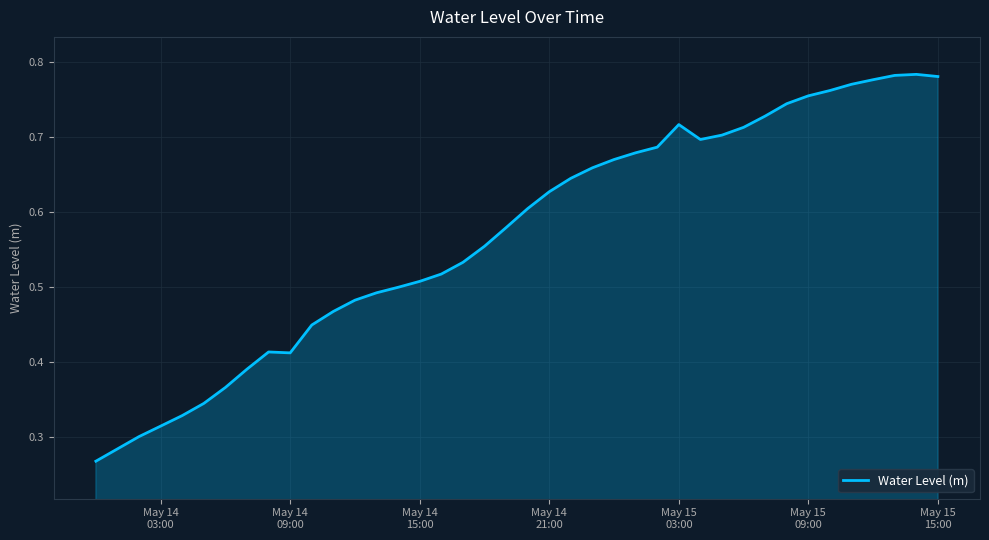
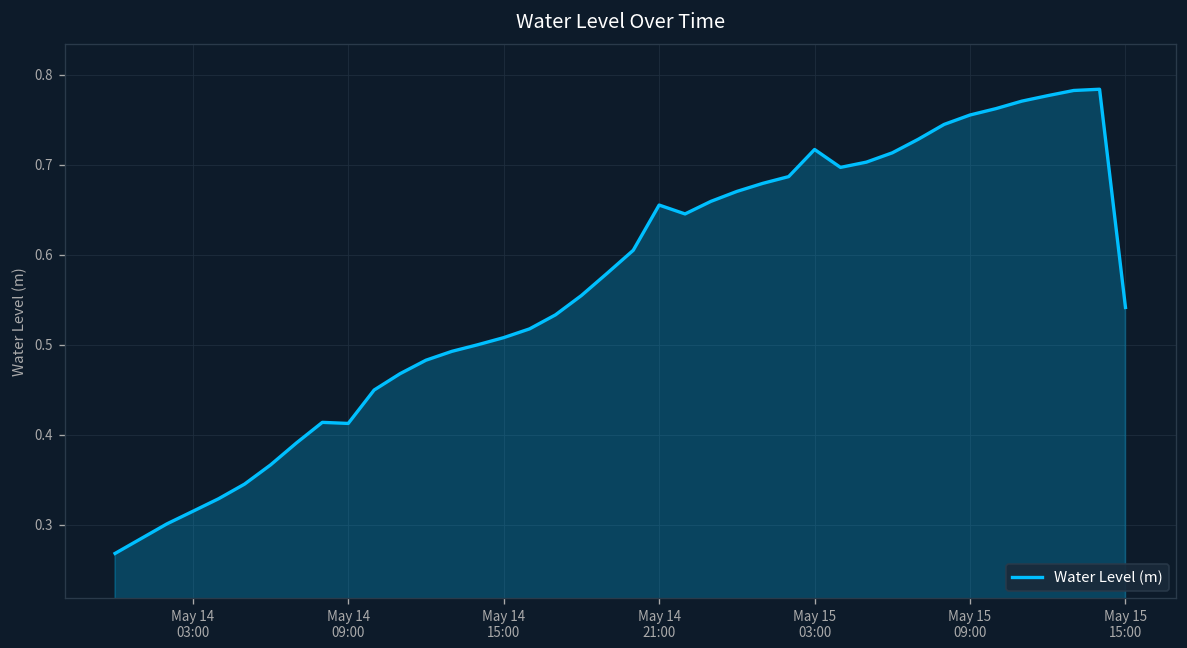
  {
    "May 14 03:00": 0.31,
    "May 14 09:00": 0.41,
    "May 14 15:00": 0.51,
-   "May 14 21:00": 0.63,
+   "May 14 21:00": 0.66,
    "May 15 03:00": 0.72,
    "May 15 09:00": 0.76,
-   "May 15 15:00": 0.78
+   "May 15 15:00": 0.54
  }
